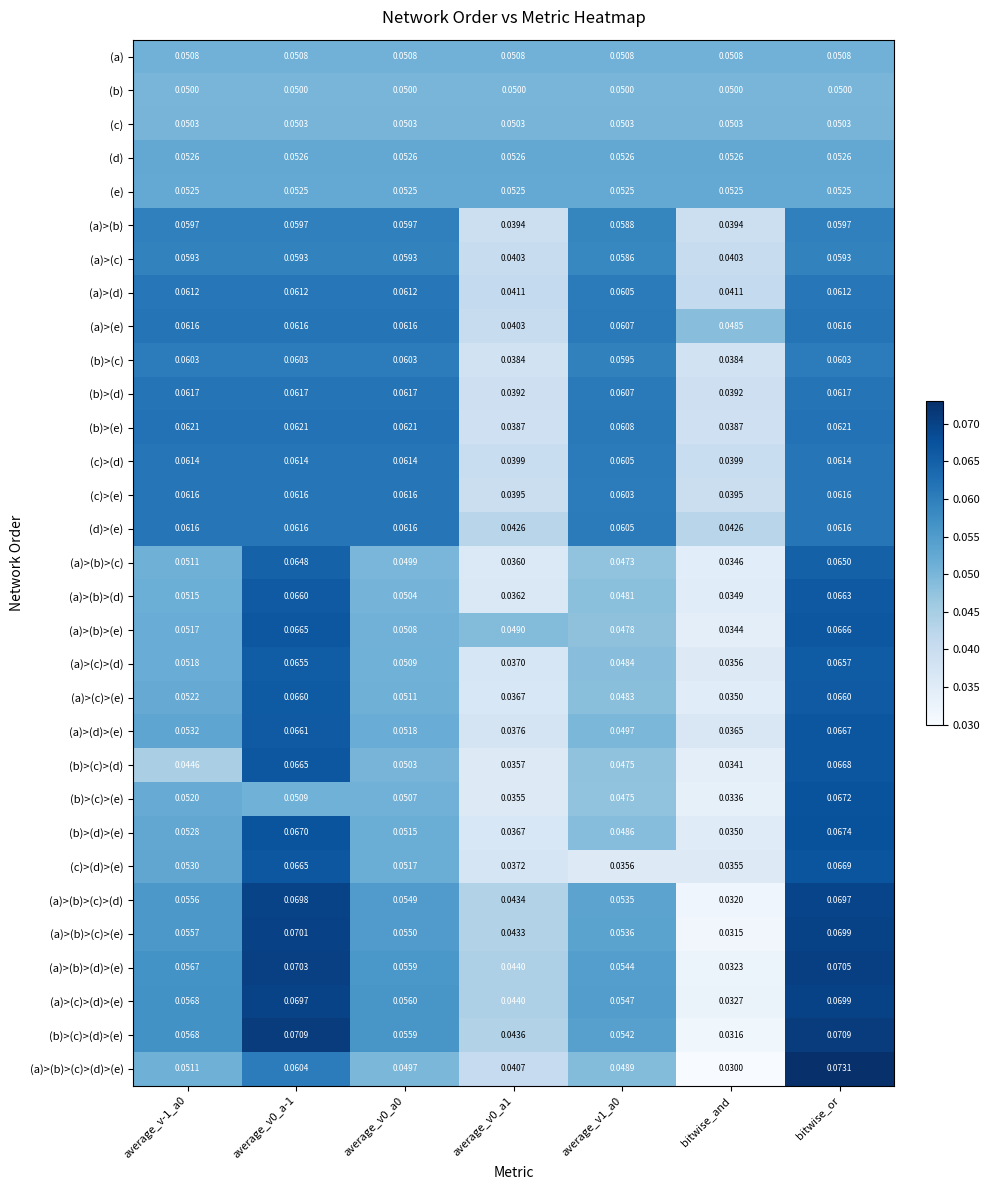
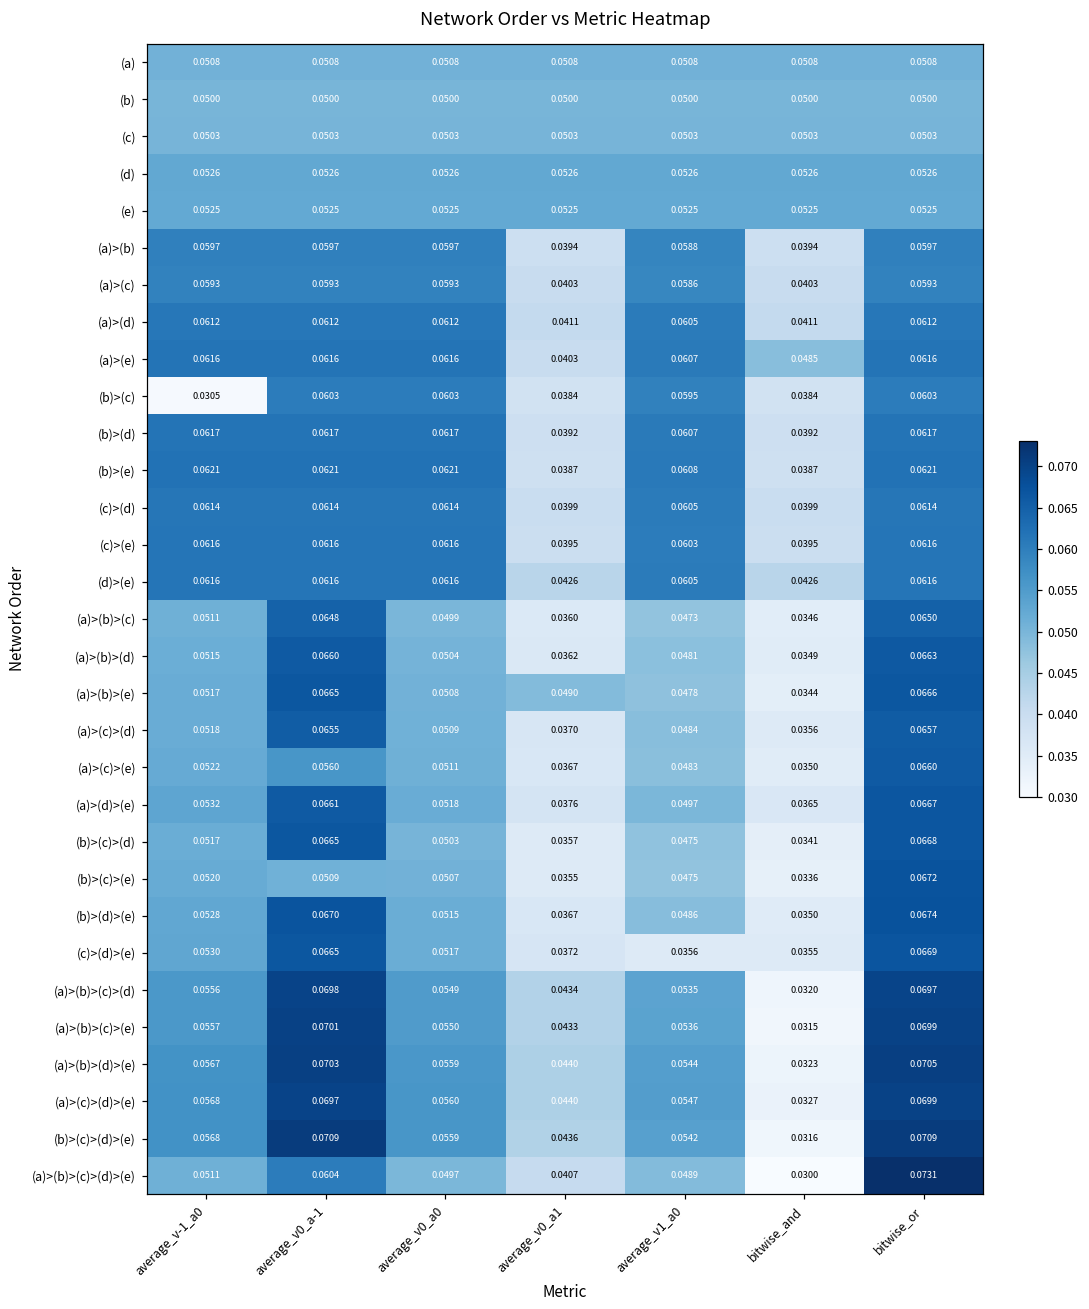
  {
    "(b)>(c)": {
-     "average_v-1_a0": 0.0603,
+     "average_v-1_a0": 0.0305,
      "average_v0_a-1": 0.0603,
      "average_v0_a0": 0.0603,
      "average_v0_a1": 0.0384,
      "average_v1_a0": 0.0595,
      "bitwise_and": 0.0384,
      "bitwise_or": 0.0603
    },
    "(a)>(c)>(e)": {
      "average_v-1_a0": 0.0522,
-     "average_v0_a-1": 0.0660,
+     "average_v0_a-1": 0.0560,
      "average_v0_a0": 0.0511,
      "average_v0_a1": 0.0367,
      "average_v1_a0": 0.0483,
      "bitwise_and": 0.0350,
      "bitwise_or": 0.0660
    },
    "(b)>(c)>(d)": {
-     "average_v-1_a0": 0.0446,
+     "average_v-1_a0": 0.0517,
      "average_v0_a-1": 0.0665,
      "average_v0_a0": 0.0503,
      "average_v0_a1": 0.0357,
      "average_v1_a0": 0.0475,
      "bitwise_and": 0.0341,
      "bitwise_or": 0.0668
    }
  }
